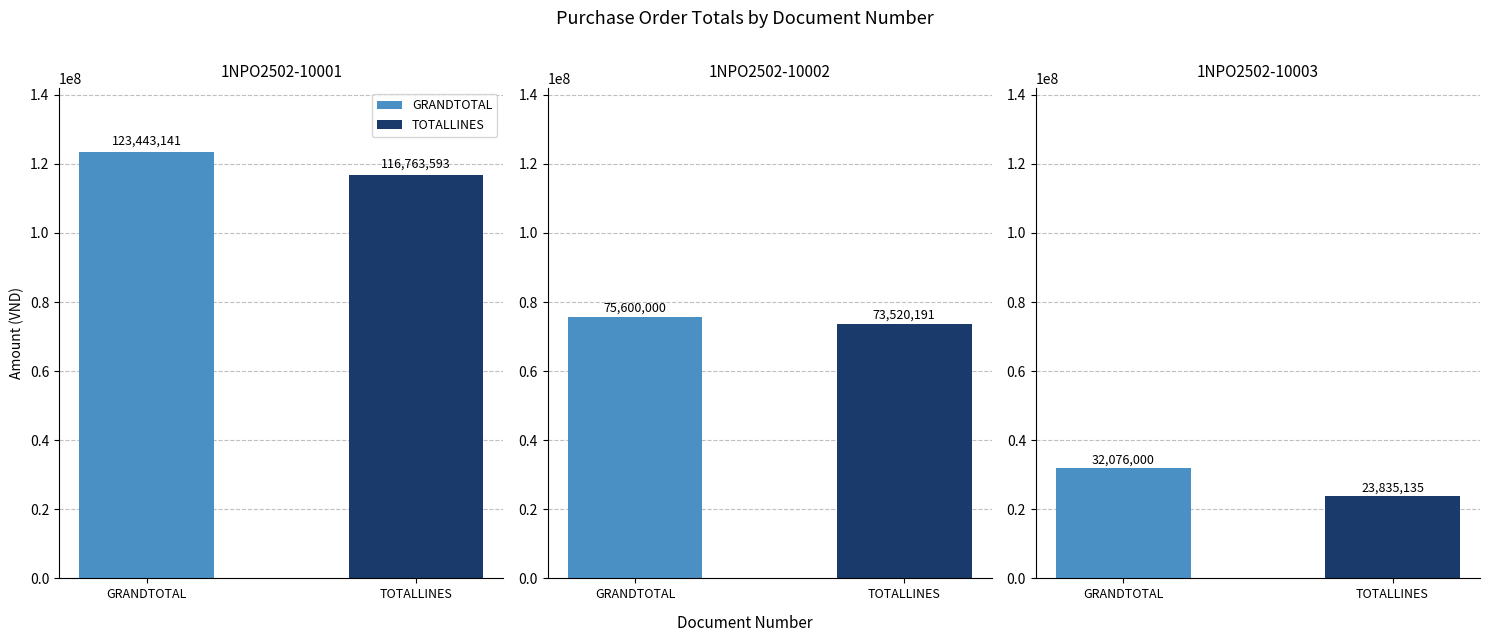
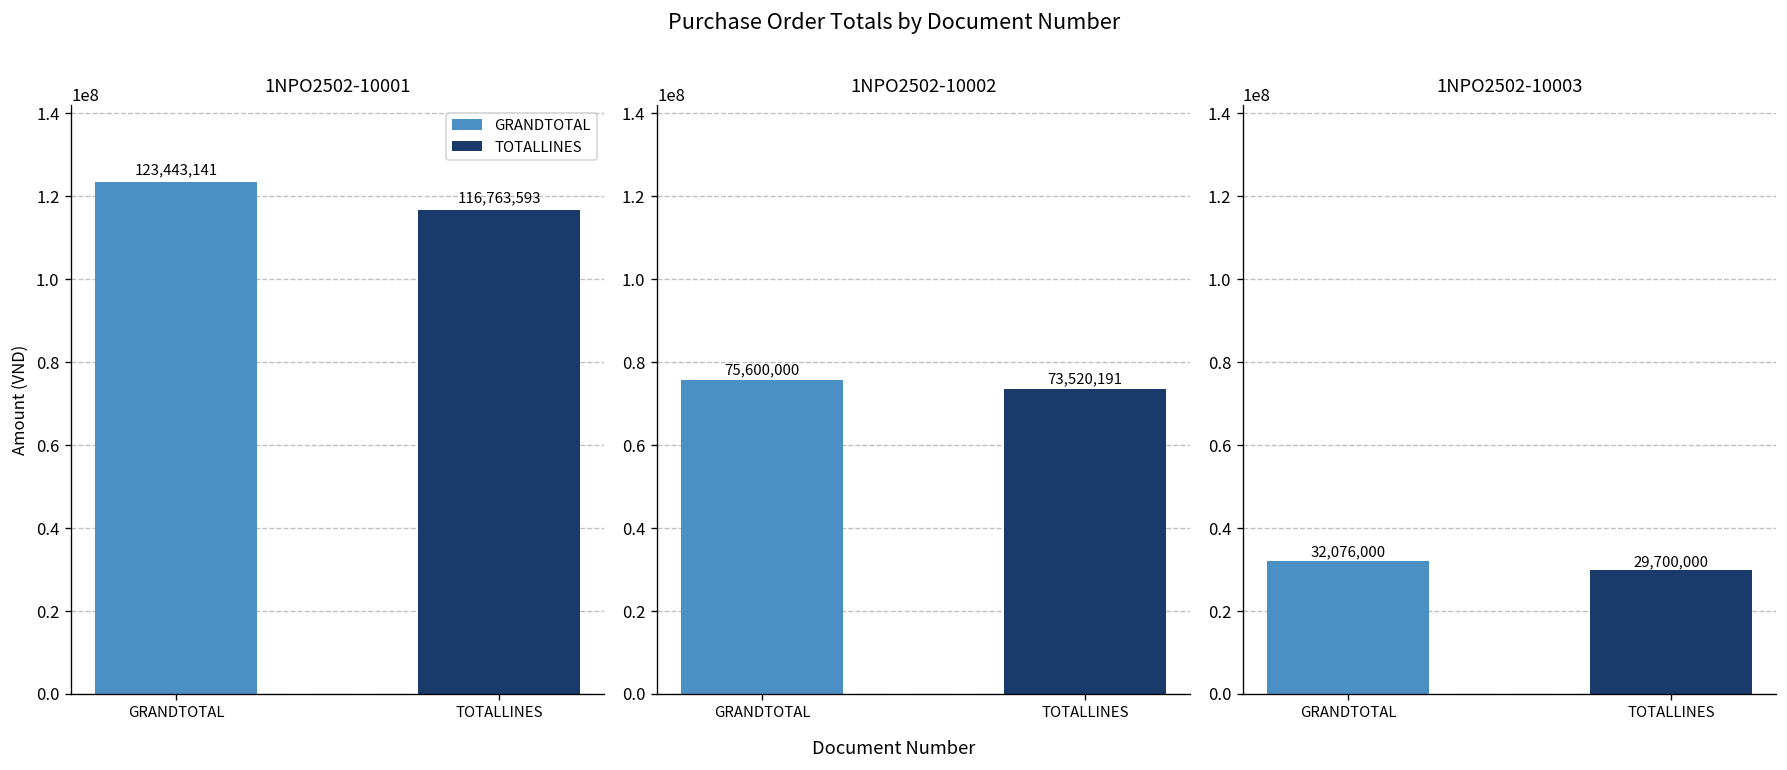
  {
    "1NPO2502-10001": {
      "GRANDTOTAL": "123,443,141",
      "TOTALLINES": "116,763,593"
    },
    "1NPO2502-10002": {
      "GRANDTOTAL": "75,600,000",
      "TOTALLINES": "73,520,191"
    },
    "1NPO2502-10003": {
      "GRANDTOTAL": "32,076,000",
-     "TOTALLINES": "23,835,135"
+     "TOTALLINES": "29,700,000"
    }
  }
